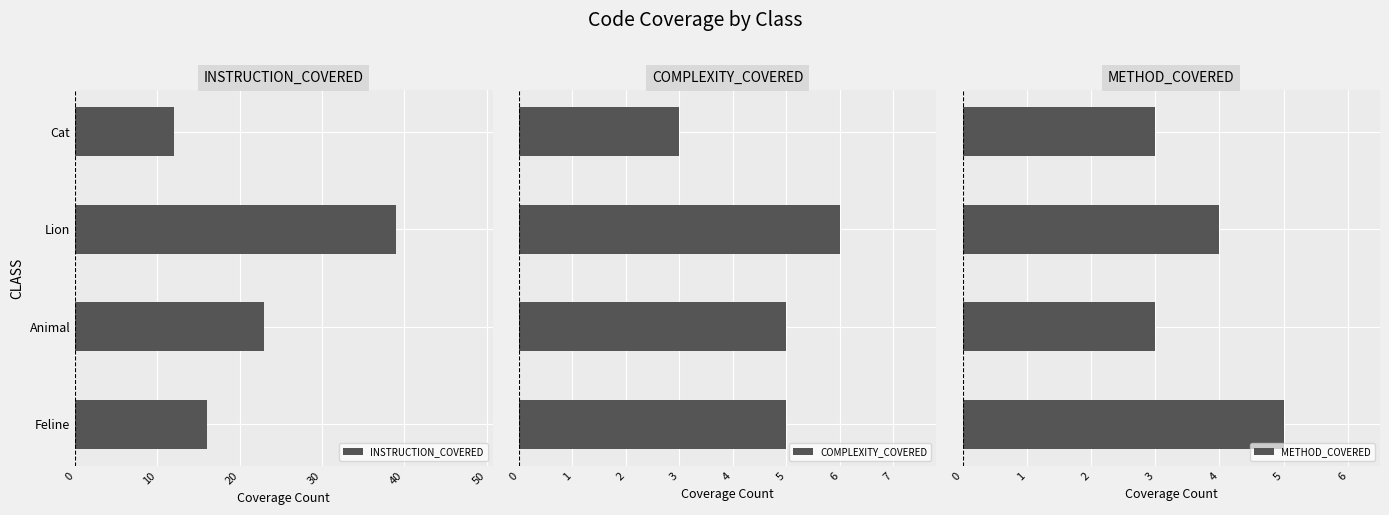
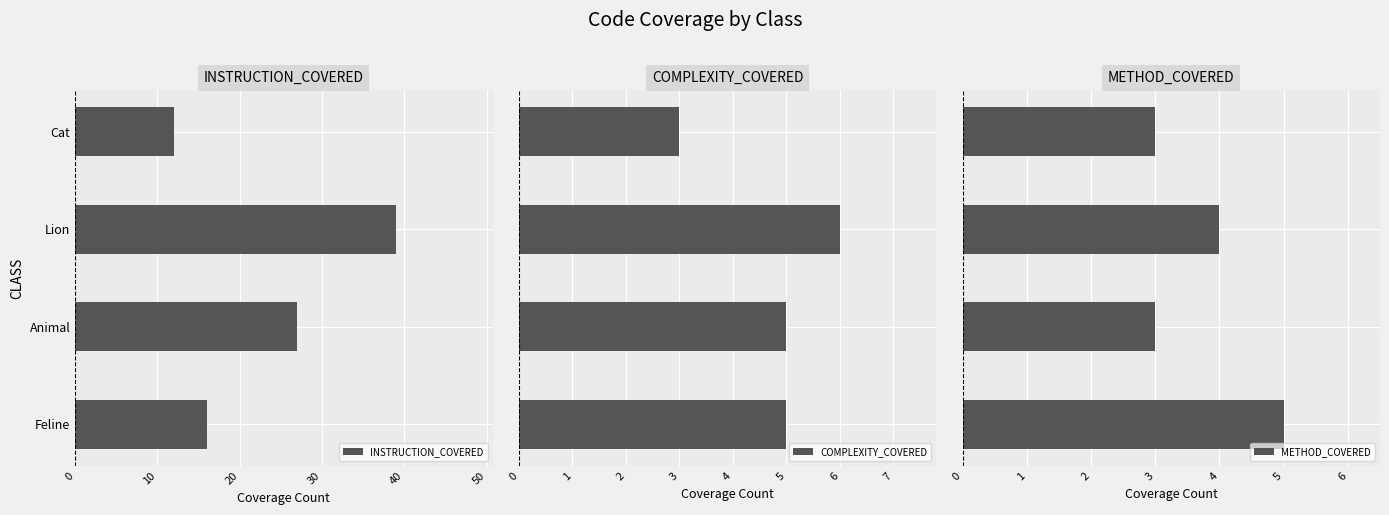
  {
    "INSTRUCTION_COVERED": {
      "Cat": 12,
      "Lion": 39,
-     "Animal": 23,
+     "Animal": 27,
      "Feline": 16
    }
  }
